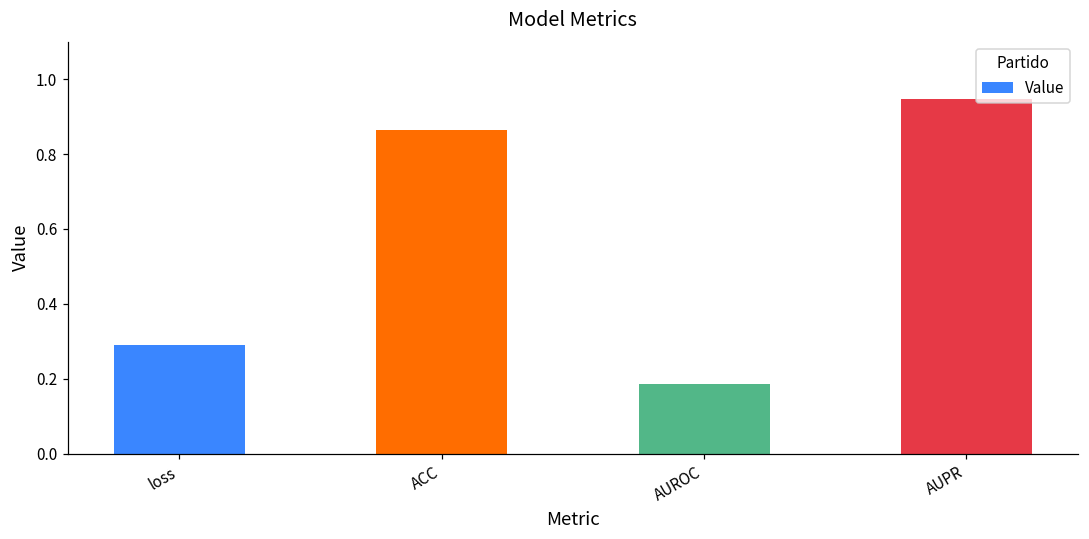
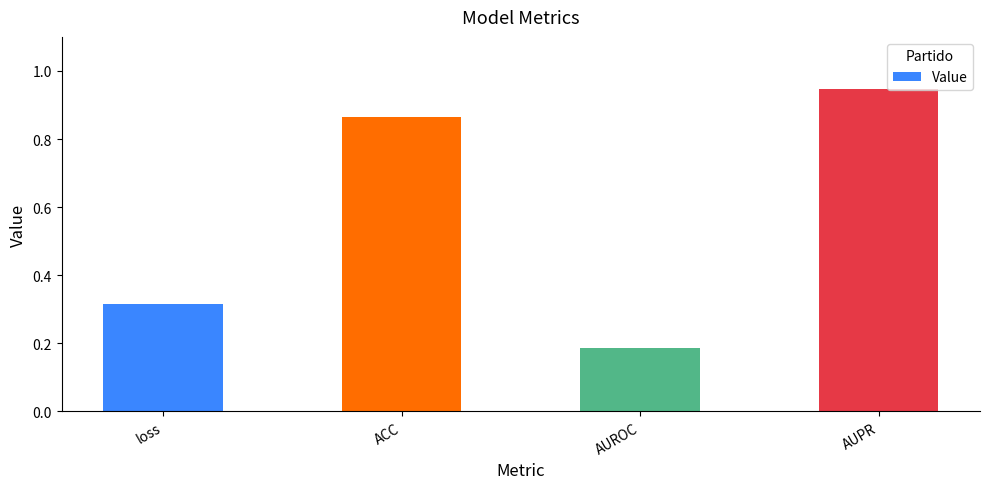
  {
-   "loss": 0.29,
+   "loss": 0.31,
    "ACC": 0.87,
    "AUROC": 0.19,
    "AUPR": 0.95
  }
